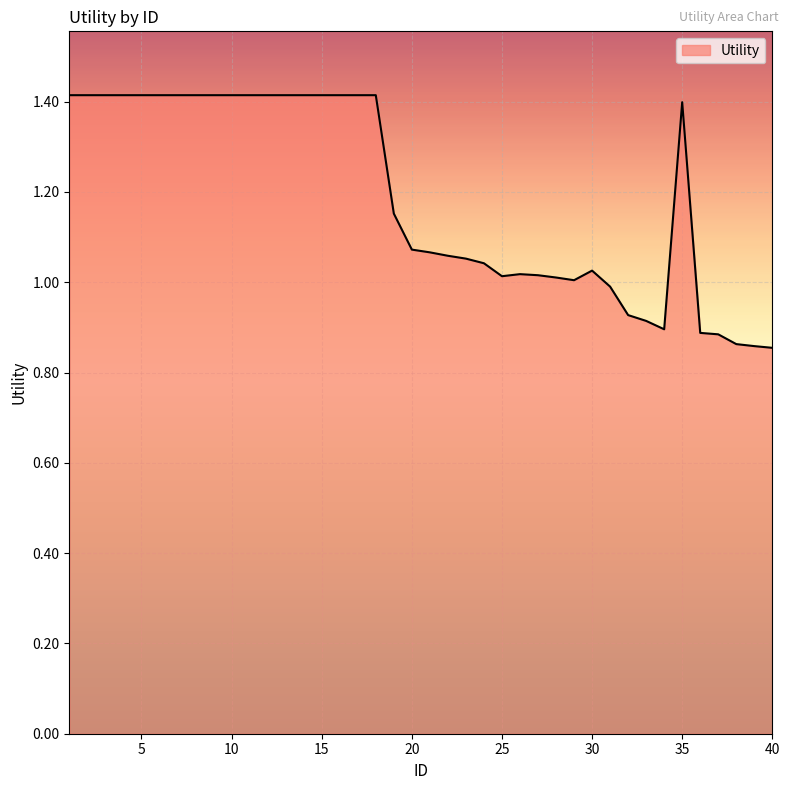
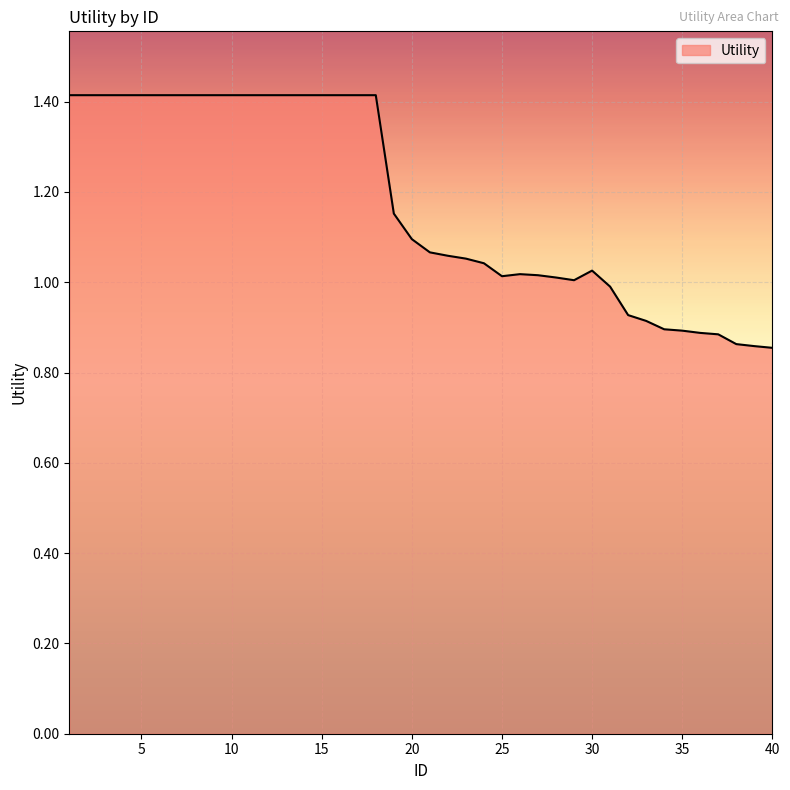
  {
    "5": 1.41,
    "10": 1.41,
    "15": 1.41,
-   "20": 1.07,
+   "20": 1.10,
    "25": 1.01,
    "30": 1.03,
-   "35": 1.40,
+   "35": 0.89,
    "40": 0.85
  }
